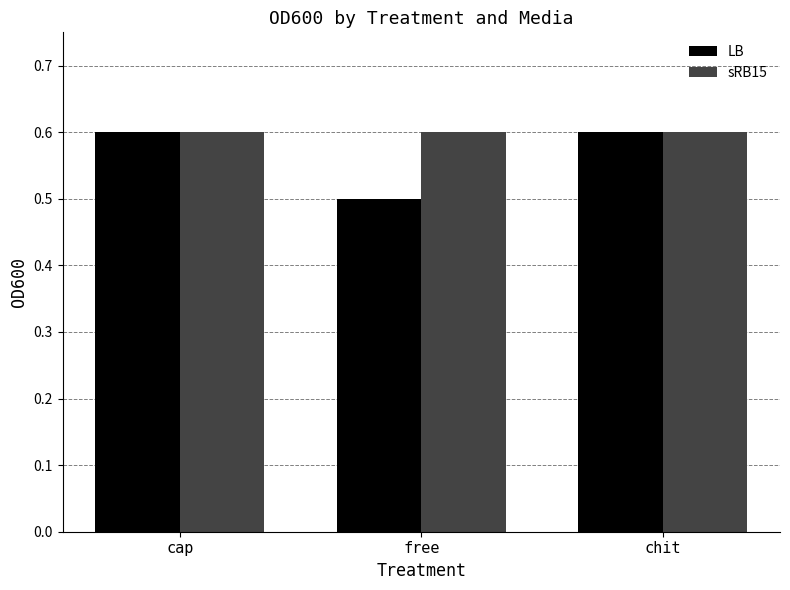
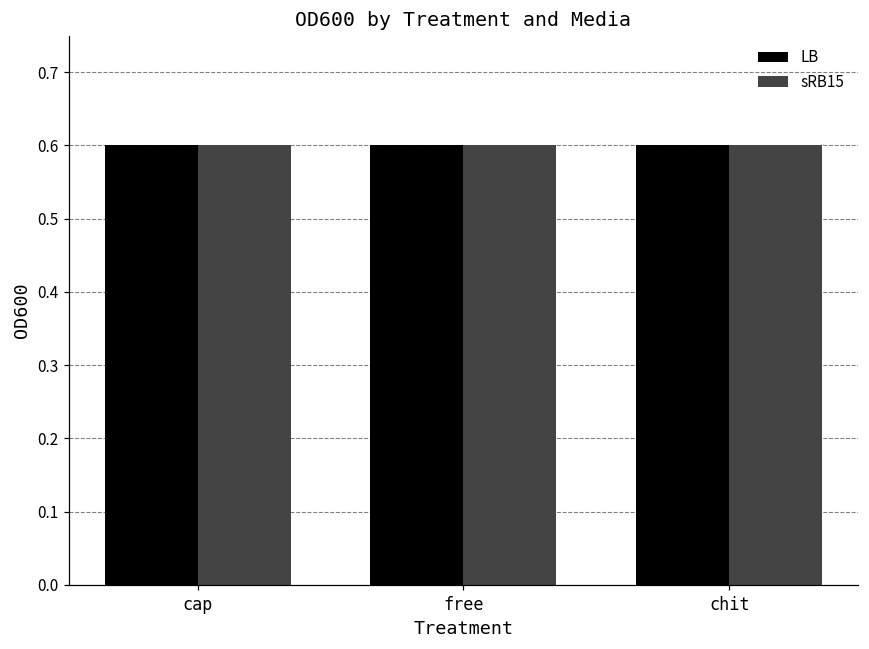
  {
    "LB": {
      "cap": 0.6,
-     "free": 0.5,
+     "free": 0.6,
      "chit": 0.6
    },
    "sRB15": {
      "cap": 0.6,
      "free": 0.6,
      "chit": 0.6
    }
  }
